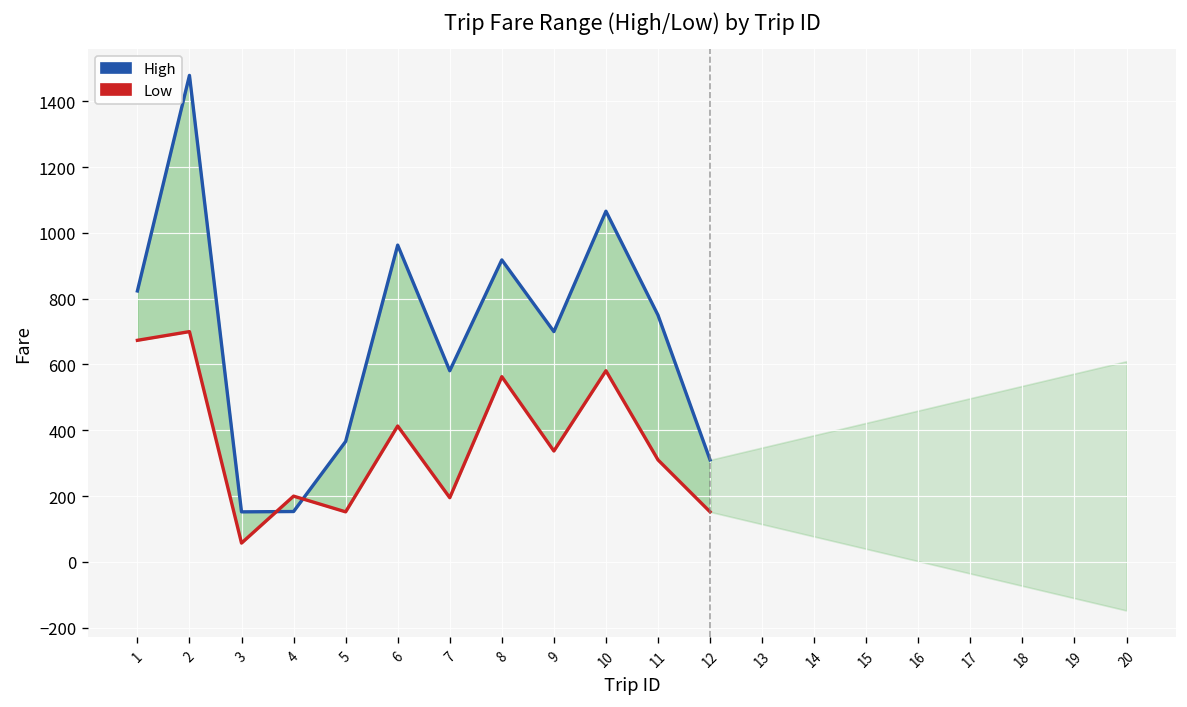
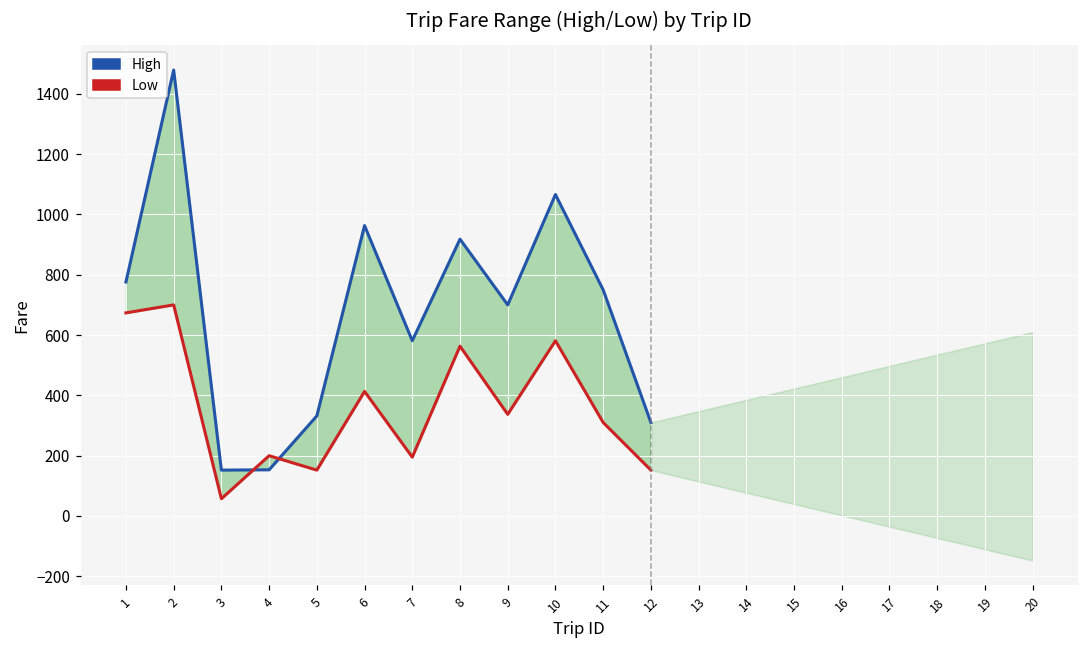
  {
    "High": {
-     "1": 820,
+     "1": 780,
      "4": 150,
-     "5": 370
+     "5": 330
    },
    "Low": {
      "1": 670,
      "2": 700,
      "3": 60,
      "5": 150,
      "6": 410,
      "7": 200,
      "8": 560,
      "9": 340,
      "10": 580,
      "11": 310,
      "12": 150
    }
  }
